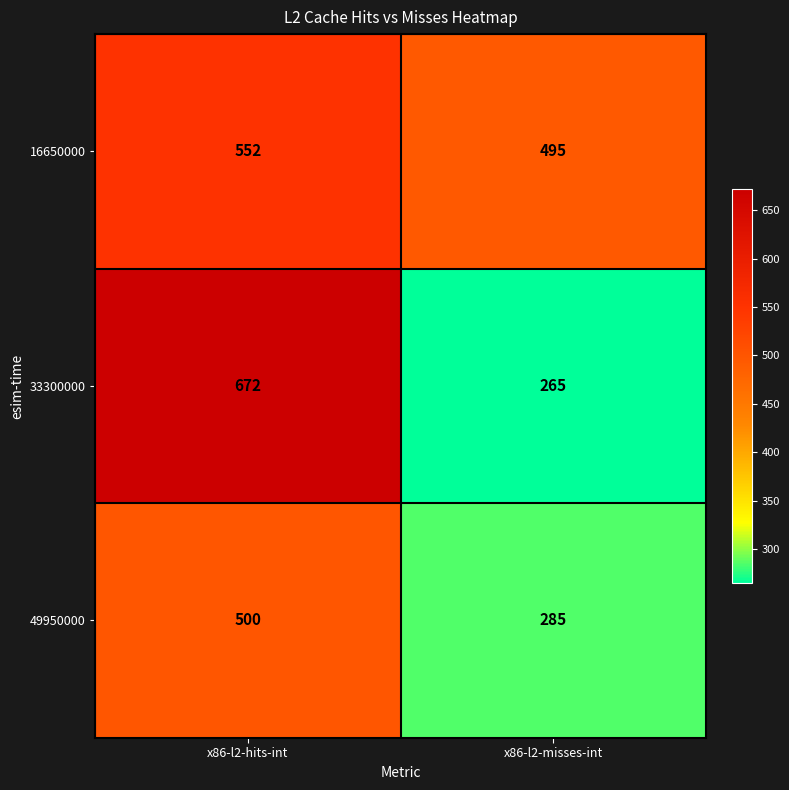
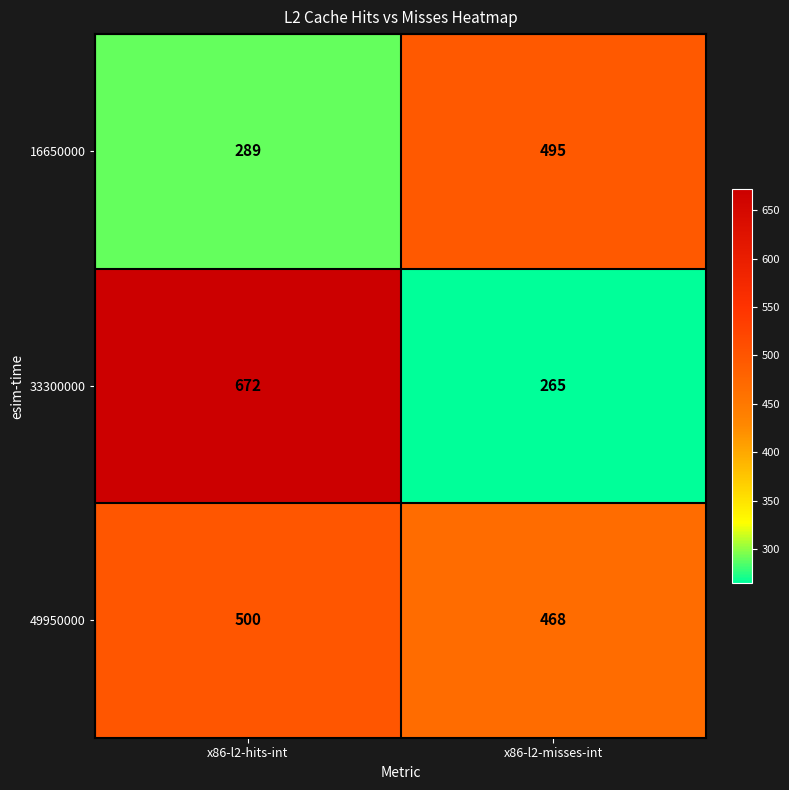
  {
    "16650000": {
-     "x86-l2-hits-int": 552,
+     "x86-l2-hits-int": 289,
      "x86-l2-misses-int": 495
    },
    "33300000": {
      "x86-l2-hits-int": 672,
      "x86-l2-misses-int": 265
    },
    "49950000": {
      "x86-l2-hits-int": 500,
-     "x86-l2-misses-int": 285
+     "x86-l2-misses-int": 468
    }
  }
